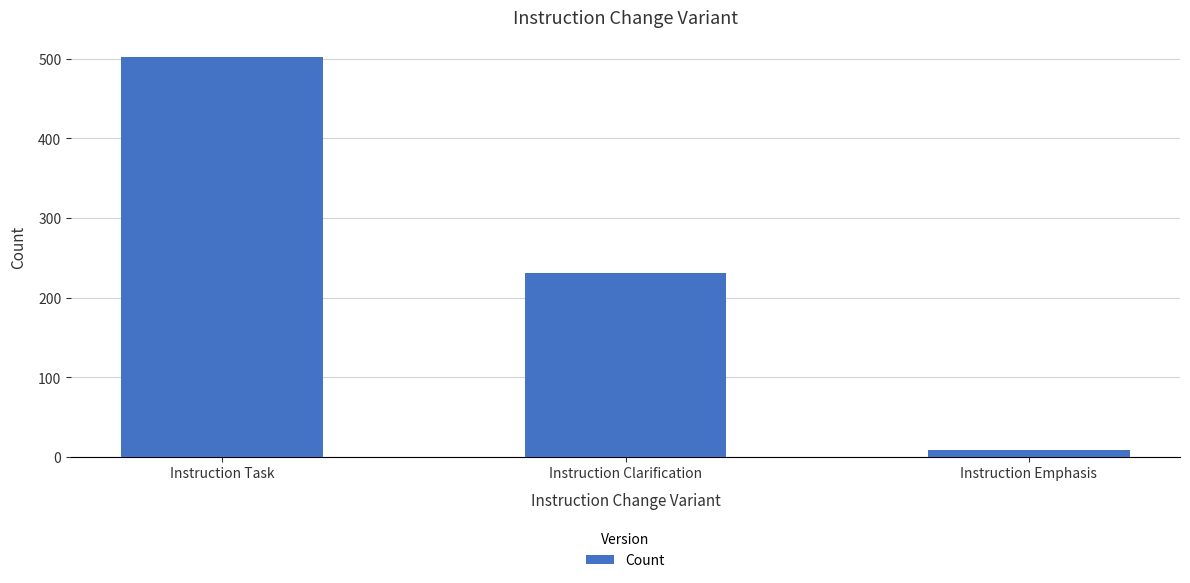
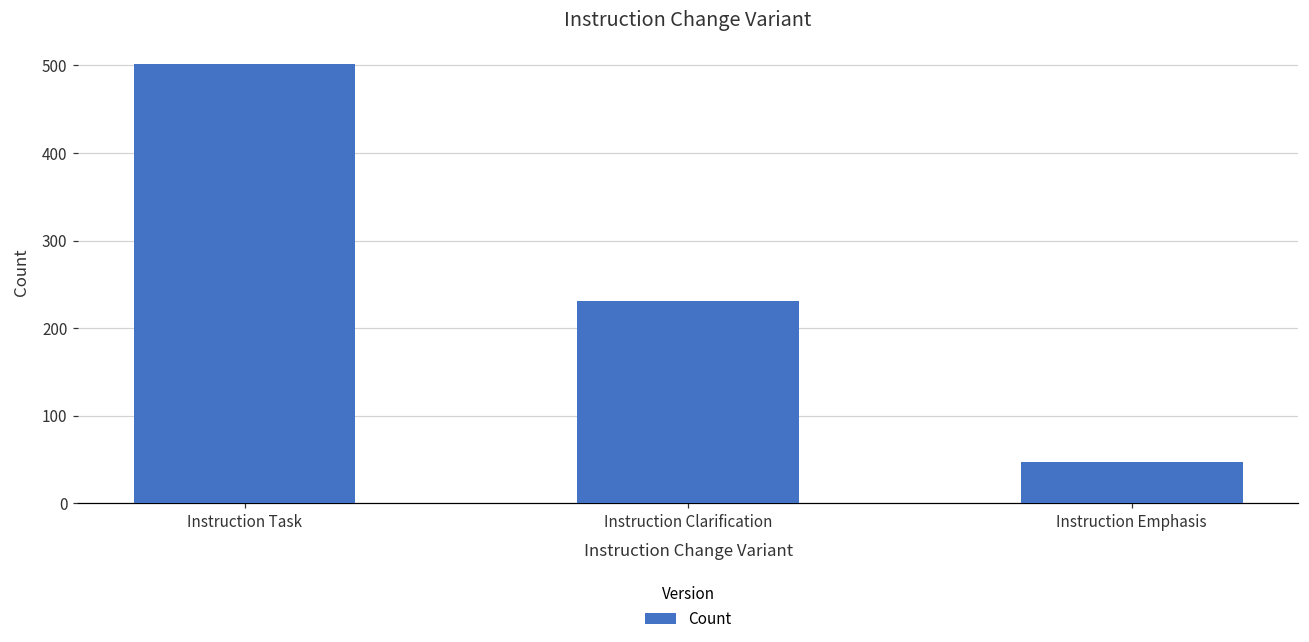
  {
    "Instruction Task": 500,
    "Instruction Clarification": 230,
-   "Instruction Emphasis": 10
+   "Instruction Emphasis": 50
  }
